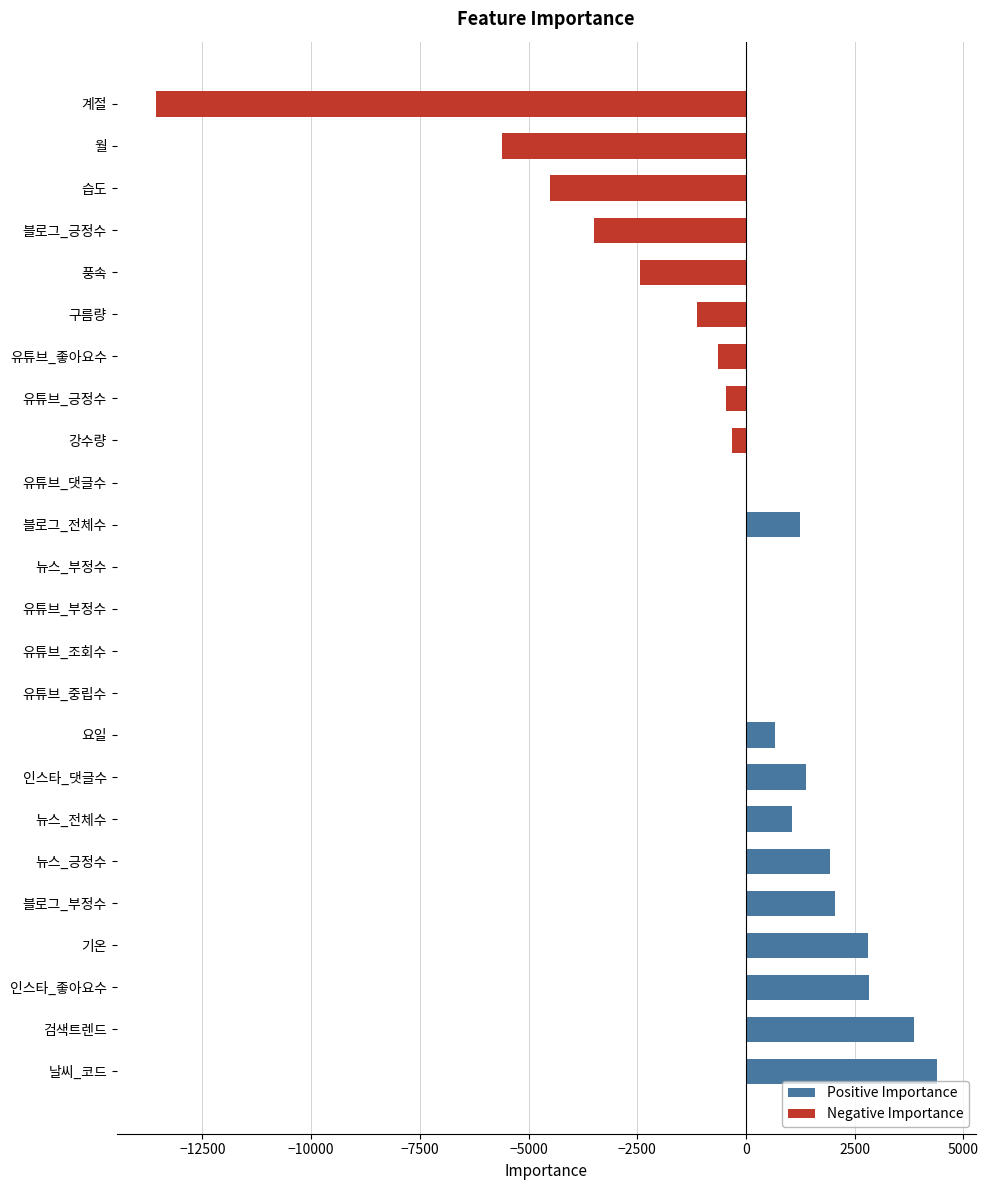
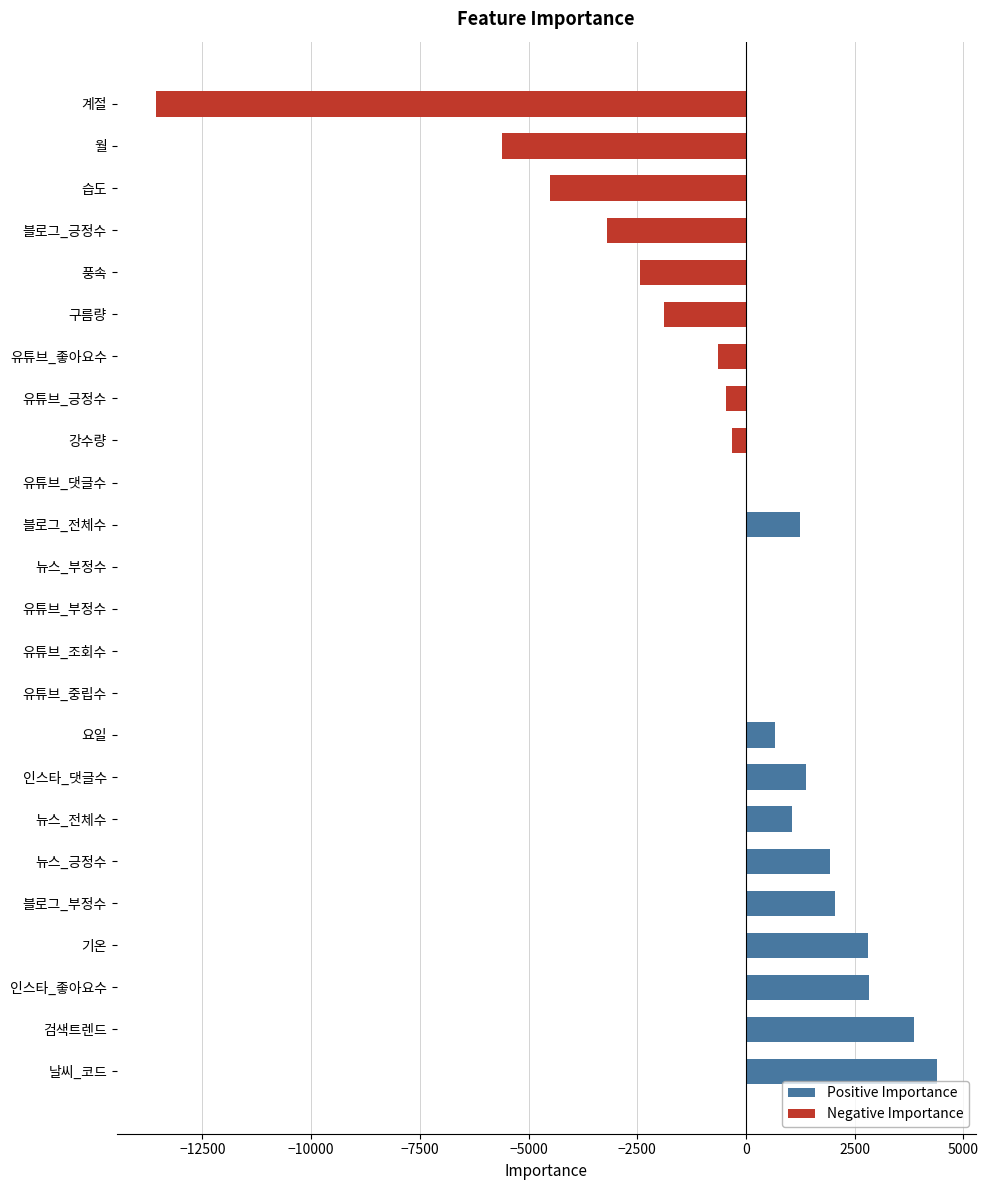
  {
    "Positive Importance": {
      "계절": 0,
      "월": 0,
      "습도": 0,
      "블로그_긍정수": 0,
      "풍속": 0,
      "구름량": 0,
      "유튜브_좋아요수": 0,
      "유튜브_긍정수": 0,
      "강수량": 0,
      "유튜브_댓글수": 0,
      "블로그_전체수": 1300,
      "뉴스_부정수": 0,
      "유튜브_부정수": 0,
      "유튜브_조회수": 0,
      "유튜브_중립수": 0,
      "요일": 700,
      "인스타_댓글수": 1400,
      "뉴스_전체수": 1100,
      "뉴스_긍정수": 1900,
      "블로그_부정수": 2100,
      "기온": 2800,
      "인스타_좋아요수": 2800,
      "검색트렌드": 3900,
      "날씨_코드": 4400
    },
    "Negative Importance": {
      "계절": -13600,
      "월": -5600,
      "습도": -4500,
-     "블로그_긍정수": -3500,
+     "블로그_긍정수": -3200,
      "풍속": -2400,
-     "구름량": -1100,
+     "구름량": -1900,
      "유튜브_좋아요수": -700,
      "유튜브_긍정수": -500,
      "강수량": -300,
      "블로그_전체수": 0,
      "뉴스_부정수": 0,
      "유튜브_부정수": 0,
      "유튜브_조회수": 0,
      "유튜브_중립수": 0,
      "요일": 0,
      "인스타_댓글수": 0,
      "뉴스_전체수": 0,
      "뉴스_긍정수": 0,
      "블로그_부정수": 0,
      "기온": 0,
      "인스타_좋아요수": 0,
      "검색트렌드": 0,
      "날씨_코드": 0
    }
  }
